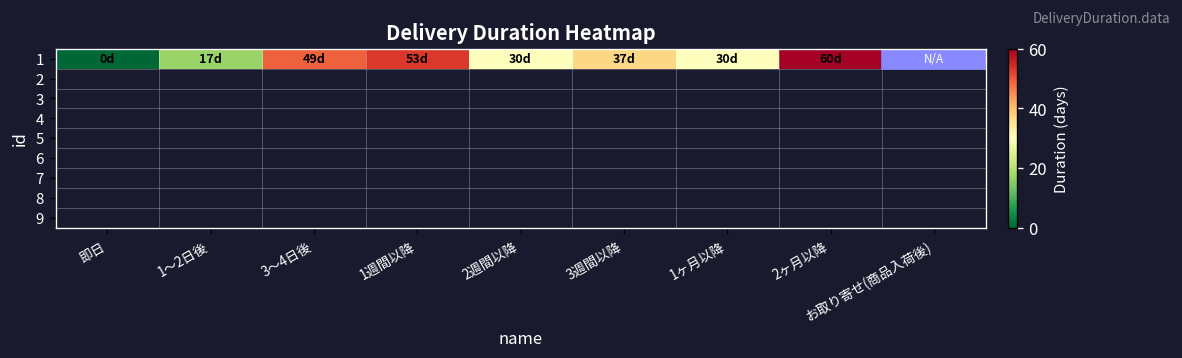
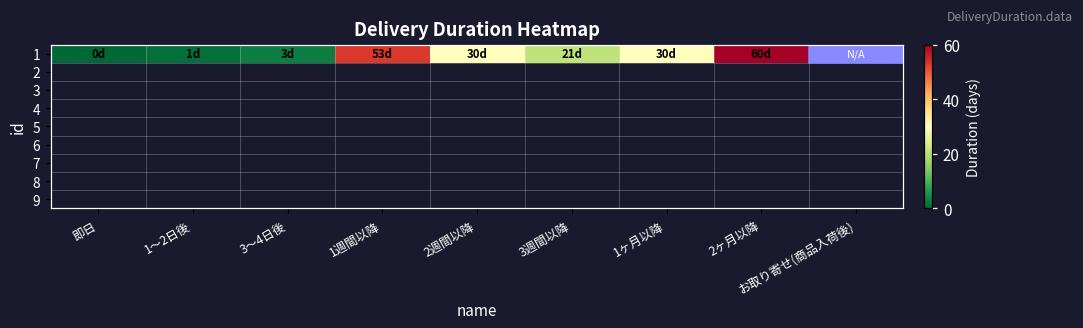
  {
    "1": {
      "即日": "0d",
-     "1～2日後": "17d",
-     "3～4日後": "49d",
+     "1～2日後": "1d",
+     "3～4日後": "3d",
      "1週間以降": "53d",
      "2週間以降": "30d",
-     "3週間以降": "37d",
+     "3週間以降": "21d",
      "1ヶ月以降": "30d",
      "2ヶ月以降": "60d"
    }
  }
